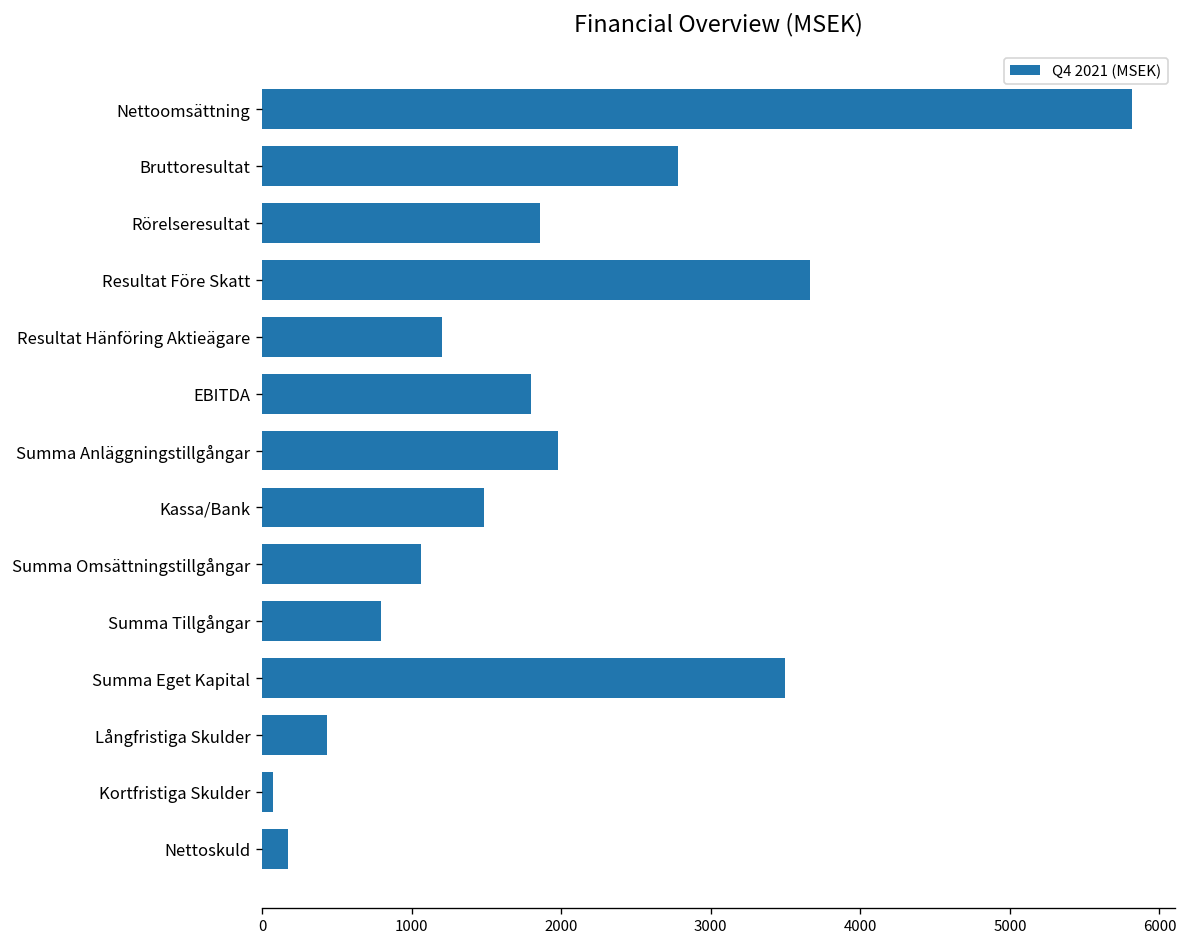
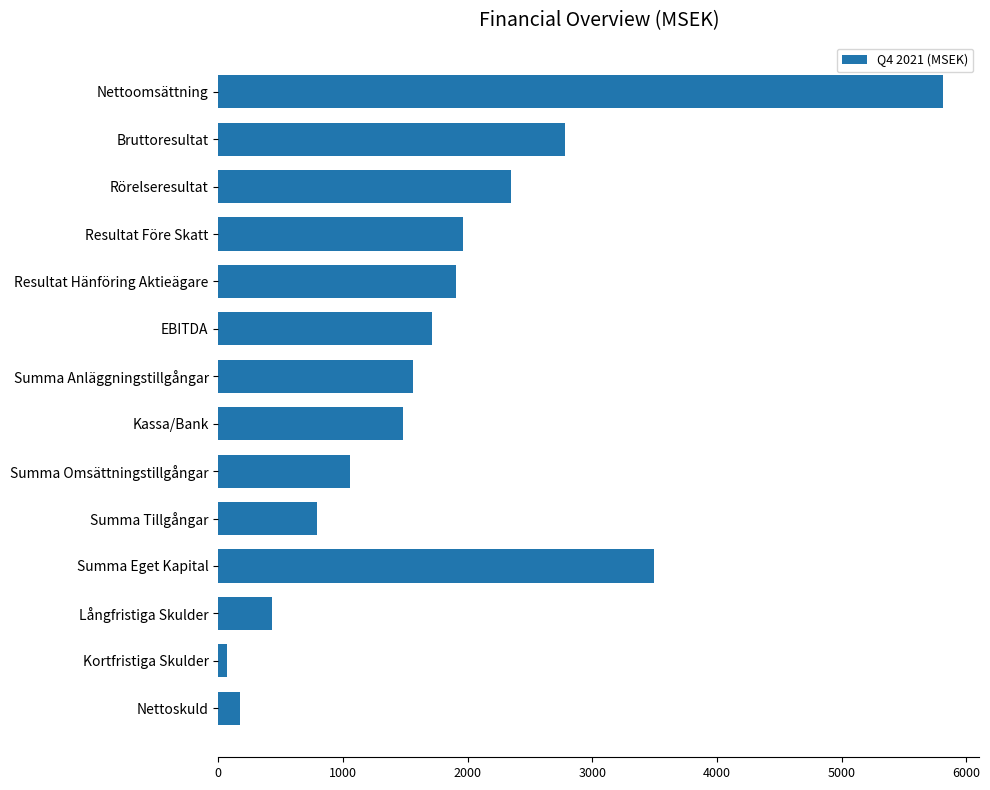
  {
    "Nettoomsättning": 5810,
    "Bruttoresultat": 2780,
-   "Rörelseresultat": 1860,
-   "Resultat Före Skatt": 3660,
-   "Resultat Hänföring Aktieägare": 1200,
-   "EBITDA": 1800,
-   "Summa Anläggningstillgångar": 1980,
+   "Rörelseresultat": 2350,
+   "Resultat Före Skatt": 1970,
+   "Resultat Hänföring Aktieägare": 1910,
+   "EBITDA": 1710,
+   "Summa Anläggningstillgångar": 1560,
    "Kassa/Bank": 1480,
    "Summa Omsättningstillgångar": 1060,
    "Summa Tillgångar": 790,
    "Summa Eget Kapital": 3500,
    "Långfristiga Skulder": 430,
    "Kortfristiga Skulder": 70,
    "Nettoskuld": 180
  }
